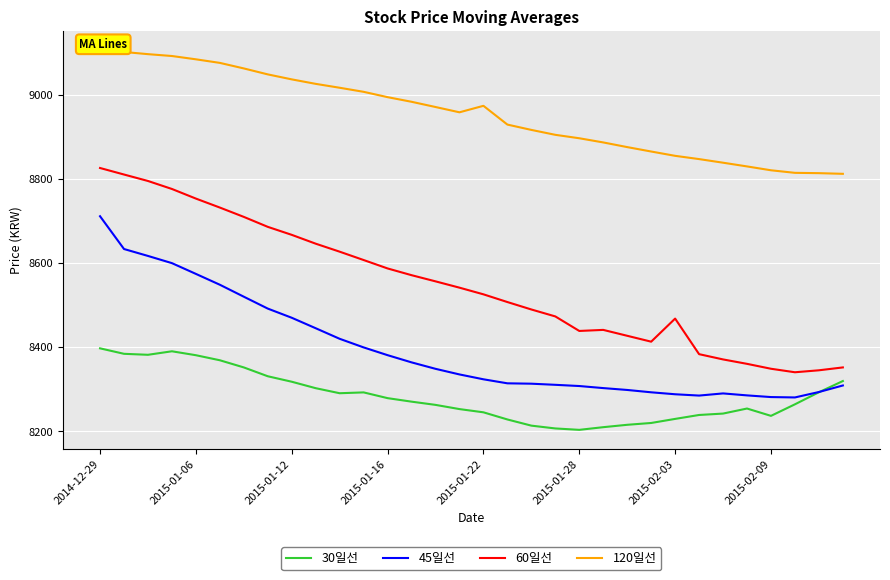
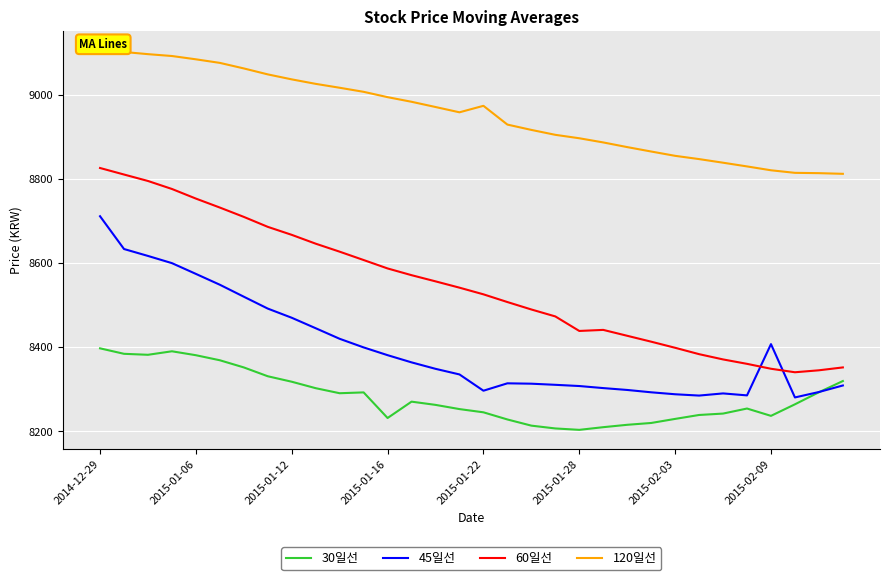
  {
    "30일선": {
      "2014-12-29": 8400,
      "2015-01-06": 8380,
      "2015-01-12": 8320,
-     "2015-01-16": 8280,
+     "2015-01-16": 8230,
      "2015-01-22": 8250,
      "2015-01-28": 8200,
      "2015-02-03": 8230,
      "2015-02-09": 8240
    },
    "45일선": {
      "2014-12-29": 8710,
      "2015-01-06": 8570,
      "2015-01-12": 8470,
      "2015-01-16": 8380,
-     "2015-01-22": 8320,
+     "2015-01-22": 8300,
      "2015-01-28": 8310,
      "2015-02-03": 8290,
-     "2015-02-09": 8280
+     "2015-02-09": 8410
    },
    "60일선": {
      "2014-12-29": 8830,
      "2015-01-06": 8750,
      "2015-01-12": 8670,
      "2015-01-16": 8590,
      "2015-01-22": 8530,
      "2015-01-28": 8440,
-     "2015-02-03": 8470,
+     "2015-02-03": 8400,
      "2015-02-09": 8350
    },
    "120일선": {
      "2015-01-06": 9080,
      "2015-01-12": 9040,
      "2015-01-16": 8990,
      "2015-01-22": 8970,
      "2015-01-28": 8900,
      "2015-02-03": 8850,
      "2015-02-09": 8820
    }
  }
